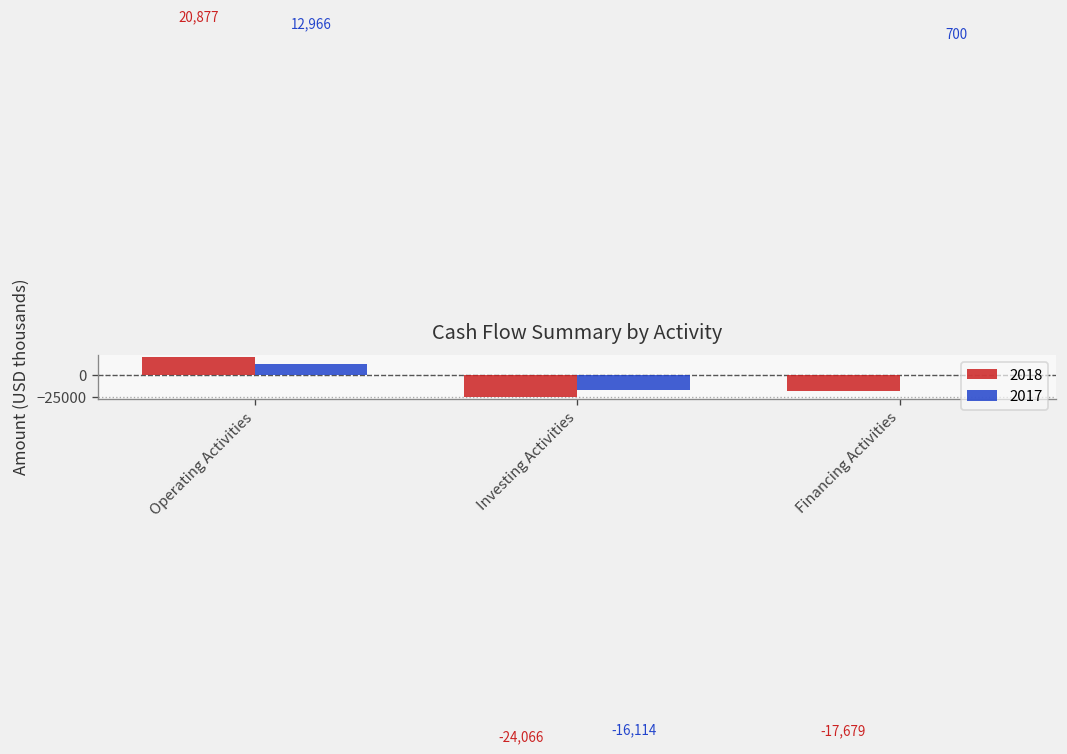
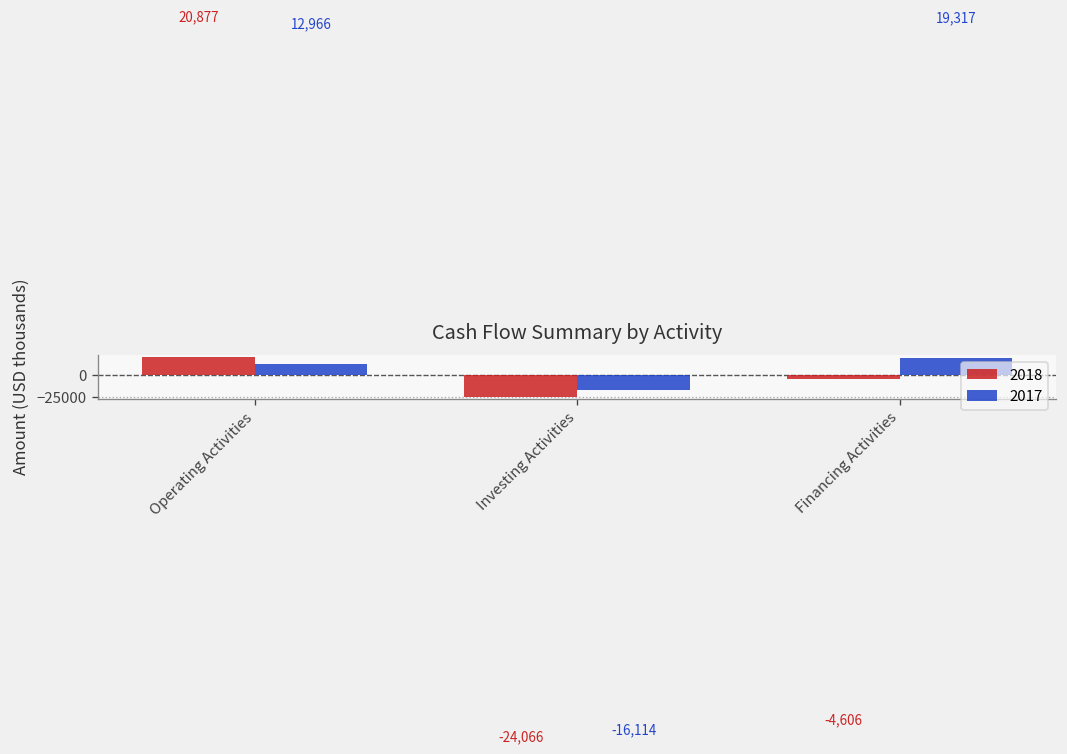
  {
    "2018": {
-     "Financing Activities": "-17,679"
+     "Financing Activities": "-4,606"
    },
    "2017": {
-     "Financing Activities": "700"
+     "Financing Activities": "19,317"
    }
  }
